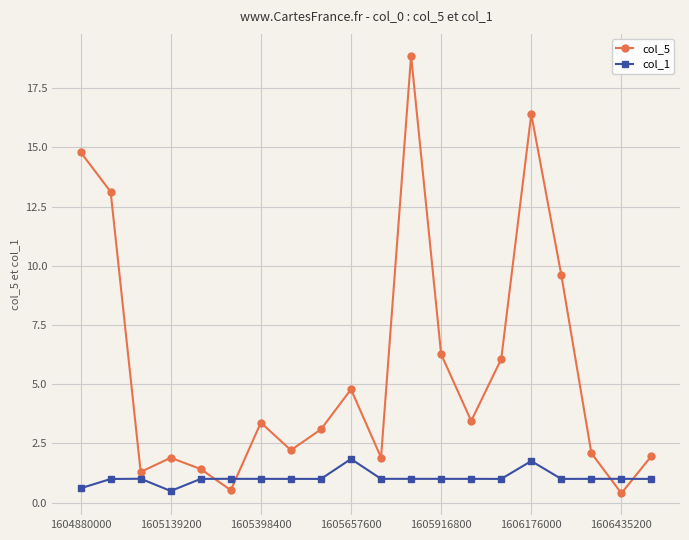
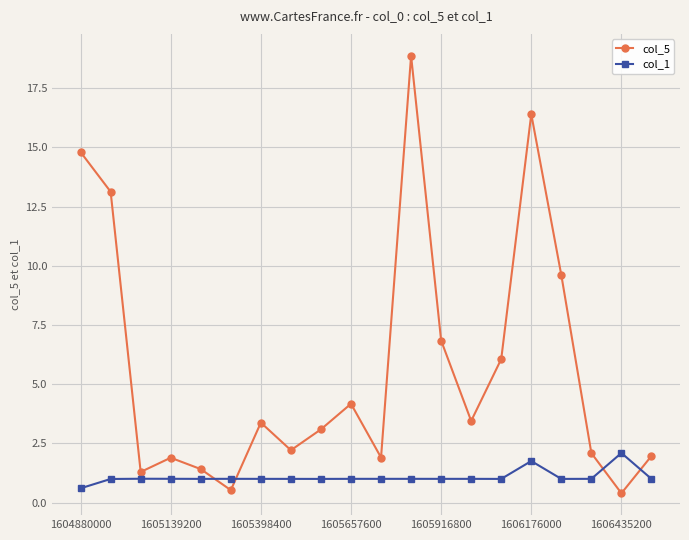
  {
    "col_5": {
      "1604880000": 14.8,
      "1605139200": 1.9,
      "1605398400": 3.4,
-     "1605657600": 4.8,
-     "1605916800": 6.3,
+     "1605657600": 4.2,
+     "1605916800": 6.8,
      "1606176000": 16.4,
      "1606435200": 0.4
    },
    "col_1": {
      "1604880000": 0.6,
-     "1605139200": 0.5,
+     "1605139200": 1.0,
      "1605398400": 1.0,
-     "1605657600": 1.8,
+     "1605657600": 1.0,
      "1605916800": 1.0,
      "1606176000": 1.8,
-     "1606435200": 1.0
+     "1606435200": 2.1
    }
  }
